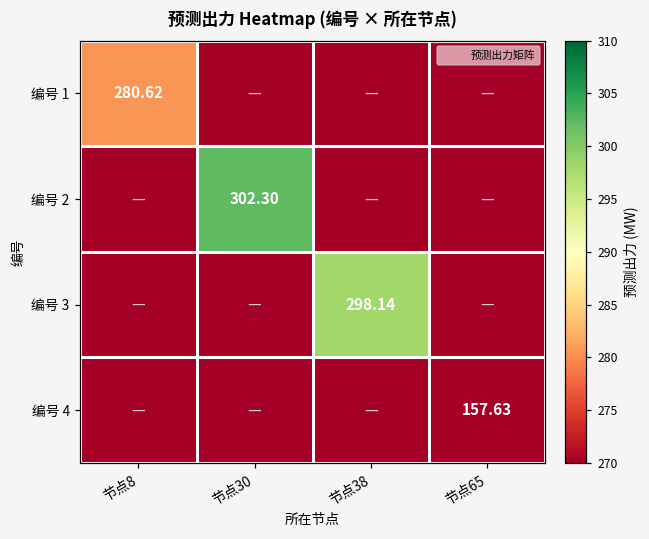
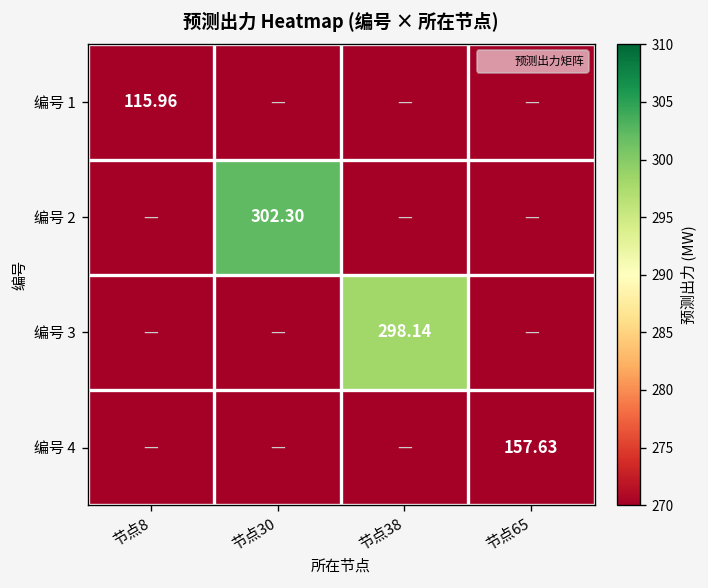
  {
    "编号 1": {
-     "节点8": 280.62
+     "节点8": 115.96
    },
    "编号 2": {
      "节点30": 302.30
    },
    "编号 3": {
      "节点38": 298.14
    },
    "编号 4": {
      "节点65": 157.63
    }
  }
